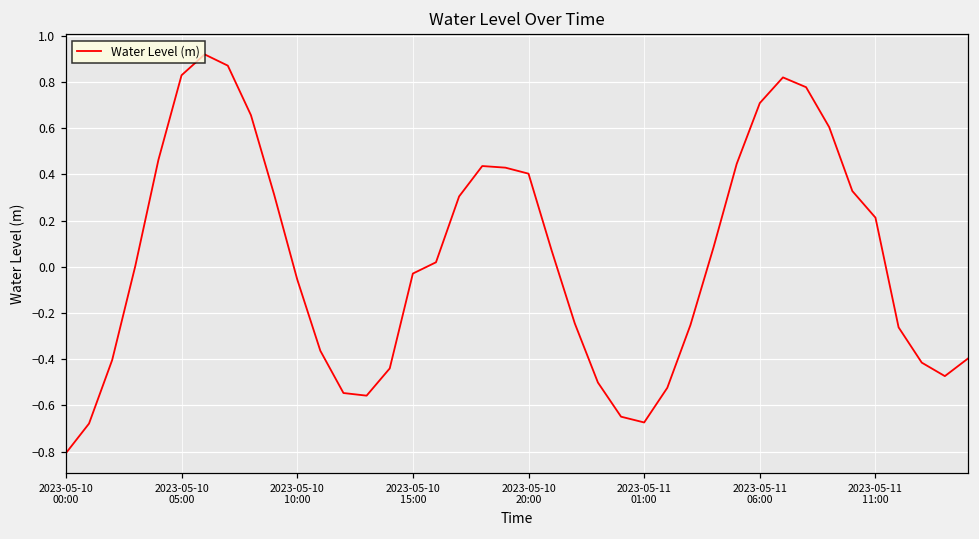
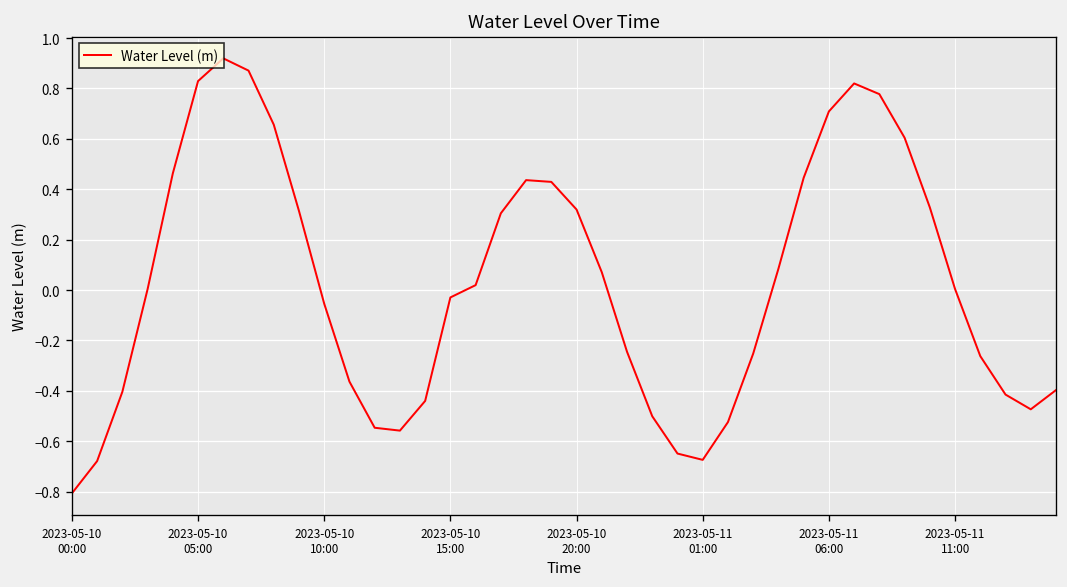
  {
    "2023-05-10 00:00": -0.81,
    "2023-05-10 05:00": 0.83,
    "2023-05-10 10:00": -0.05,
    "2023-05-10 15:00": -0.03,
-   "2023-05-10 20:00": 0.40,
+   "2023-05-10 20:00": 0.32,
    "2023-05-11 01:00": -0.67,
    "2023-05-11 06:00": 0.71,
-   "2023-05-11 11:00": 0.21
+   "2023-05-11 11:00": 0.00
  }
